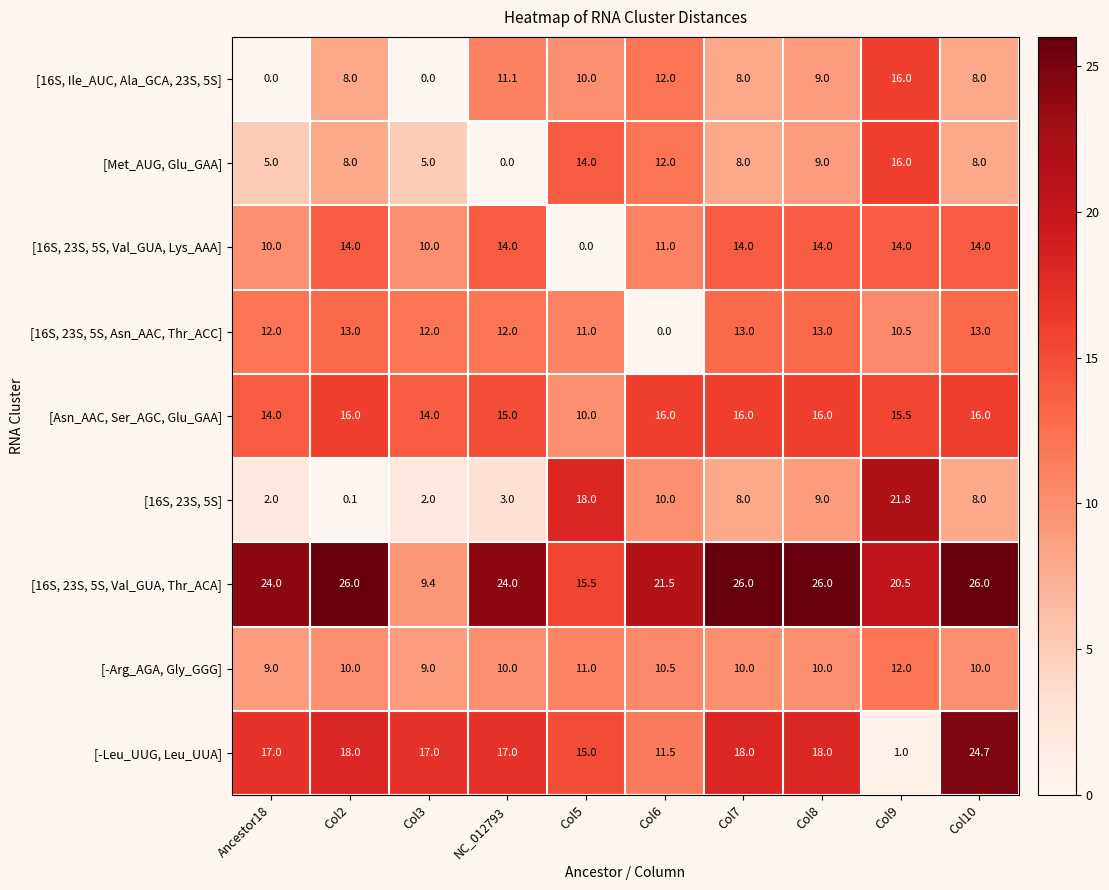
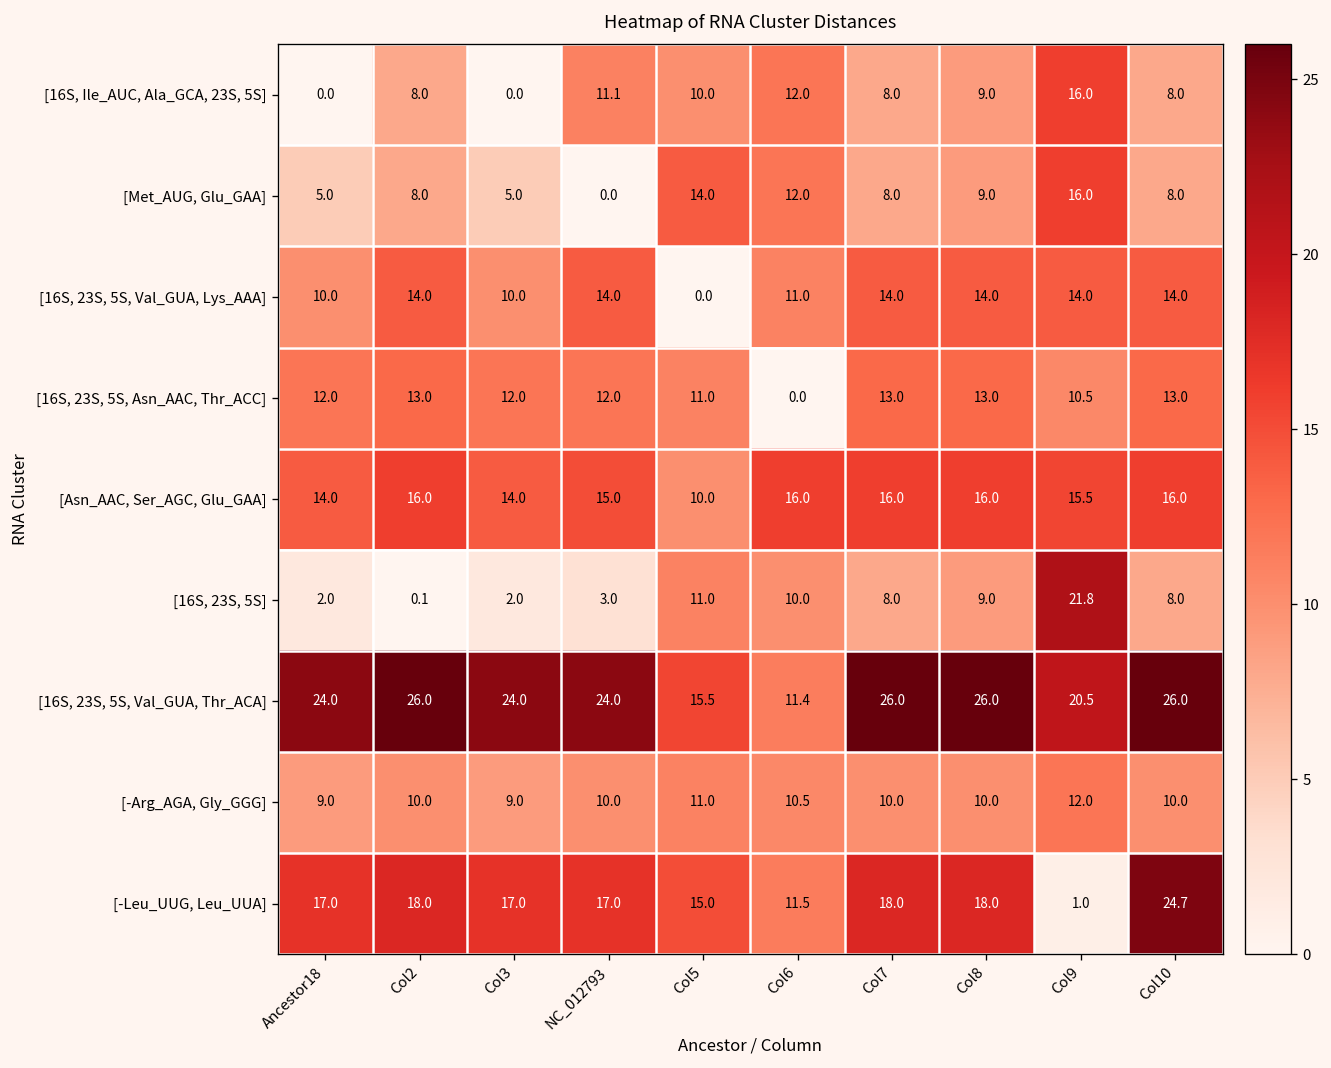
  {
    "[16S, Ile_AUC, Ala_GCA, 23S, 5S]": {
      "Ancestor18": 0.0,
      "Col2": 8.0,
      "Col3": 0.0,
      "NC_012793": 11.1,
      "Col5": 10.0,
      "Col6": 12.0,
      "Col7": 8.0,
      "Col8": 9.0,
      "Col9": 16.0,
      "Col10": 8.0
    },
    "[Met_AUG, Glu_GAA]": {
      "Ancestor18": 5.0,
      "Col2": 8.0,
      "Col3": 5.0,
      "NC_012793": 0.0,
      "Col5": 14.0,
      "Col6": 12.0,
      "Col7": 8.0,
      "Col8": 9.0,
      "Col9": 16.0,
      "Col10": 8.0
    },
    "[16S, 23S, 5S, Val_GUA, Lys_AAA]": {
      "Ancestor18": 10.0,
      "Col2": 14.0,
      "Col3": 10.0,
      "NC_012793": 14.0,
      "Col5": 0.0,
      "Col6": 11.0,
      "Col7": 14.0,
      "Col8": 14.0,
      "Col9": 14.0,
      "Col10": 14.0
    },
    "[16S, 23S, 5S, Asn_AAC, Thr_ACC]": {
      "Ancestor18": 12.0,
      "Col2": 13.0,
      "Col3": 12.0,
      "NC_012793": 12.0,
      "Col5": 11.0,
      "Col6": 0.0,
      "Col7": 13.0,
      "Col8": 13.0,
      "Col9": 10.5,
      "Col10": 13.0
    },
    "[Asn_AAC, Ser_AGC, Glu_GAA]": {
      "Ancestor18": 14.0,
      "Col2": 16.0,
      "Col3": 14.0,
      "NC_012793": 15.0,
      "Col5": 10.0,
      "Col6": 16.0,
      "Col7": 16.0,
      "Col8": 16.0,
      "Col9": 15.5,
      "Col10": 16.0
    },
    "[16S, 23S, 5S]": {
      "Ancestor18": 2.0,
      "Col2": 0.1,
      "Col3": 2.0,
      "NC_012793": 3.0,
-     "Col5": 18.0,
+     "Col5": 11.0,
      "Col6": 10.0,
      "Col7": 8.0,
      "Col8": 9.0,
      "Col9": 21.8,
      "Col10": 8.0
    },
    "[16S, 23S, 5S, Val_GUA, Thr_ACA]": {
      "Ancestor18": 24.0,
      "Col2": 26.0,
-     "Col3": 9.4,
+     "Col3": 24.0,
      "NC_012793": 24.0,
      "Col5": 15.5,
-     "Col6": 21.5,
+     "Col6": 11.4,
      "Col7": 26.0,
      "Col8": 26.0,
      "Col9": 20.5,
      "Col10": 26.0
    },
    "[-Arg_AGA, Gly_GGG]": {
      "Ancestor18": 9.0,
      "Col2": 10.0,
      "Col3": 9.0,
      "NC_012793": 10.0,
      "Col5": 11.0,
      "Col6": 10.5,
      "Col7": 10.0,
      "Col8": 10.0,
      "Col9": 12.0,
      "Col10": 10.0
    },
    "[-Leu_UUG, Leu_UUA]": {
      "Ancestor18": 17.0,
      "Col2": 18.0,
      "Col3": 17.0,
      "NC_012793": 17.0,
      "Col5": 15.0,
      "Col6": 11.5,
      "Col7": 18.0,
      "Col8": 18.0,
      "Col9": 1.0,
      "Col10": 24.7
    }
  }
